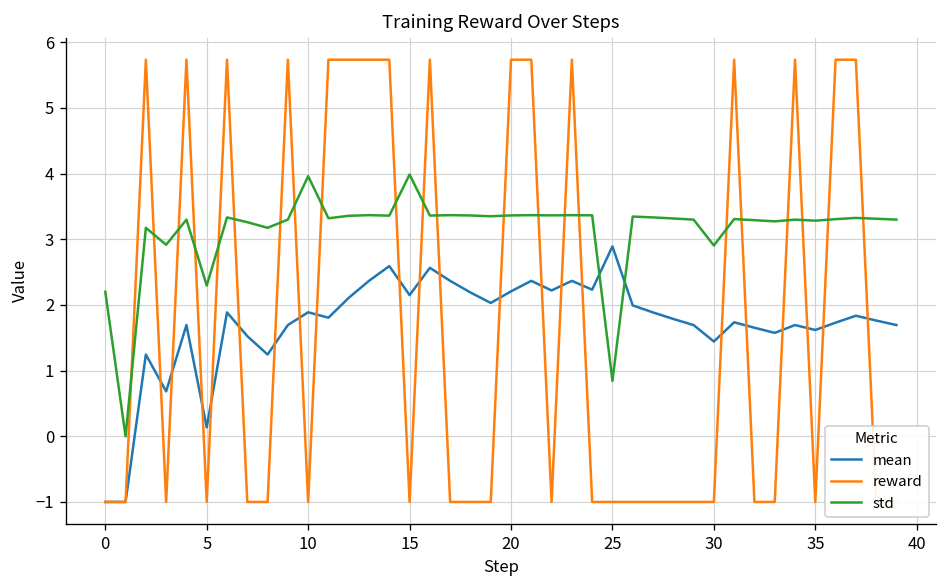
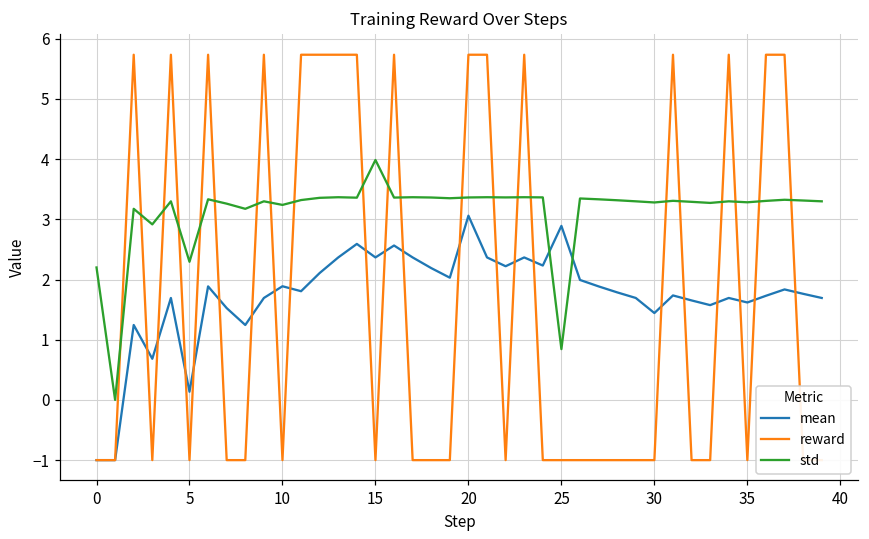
  {
    "mean": {
      "5": 0.1,
      "10": 1.9,
-     "15": 2.1,
-     "20": 2.2,
+     "15": 2.4,
+     "20": 3.1,
      "25": 2.9,
      "30": 1.4,
      "35": 1.6
    },
    "reward": {
      "5": -1.0,
      "10": -1.0,
      "15": -1.0,
      "20": 5.7,
      "25": -1.0,
      "30": -1.0,
      "35": -1.0
    },
    "std": {
      "0": 2.2,
      "5": 2.3,
-     "10": 4.0,
+     "10": 3.2,
      "15": 4.0,
      "20": 3.4,
      "25": 0.8,
-     "30": 2.9,
+     "30": 3.3,
      "35": 3.3
    }
  }
